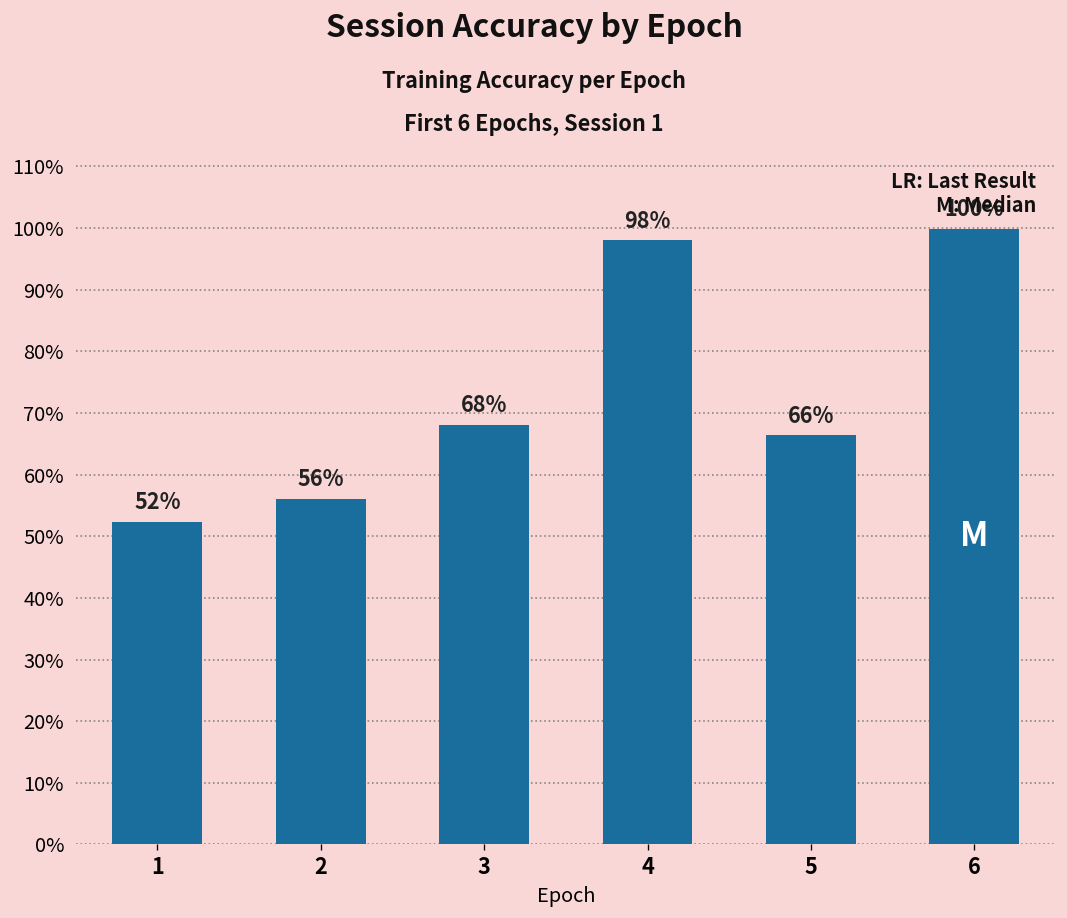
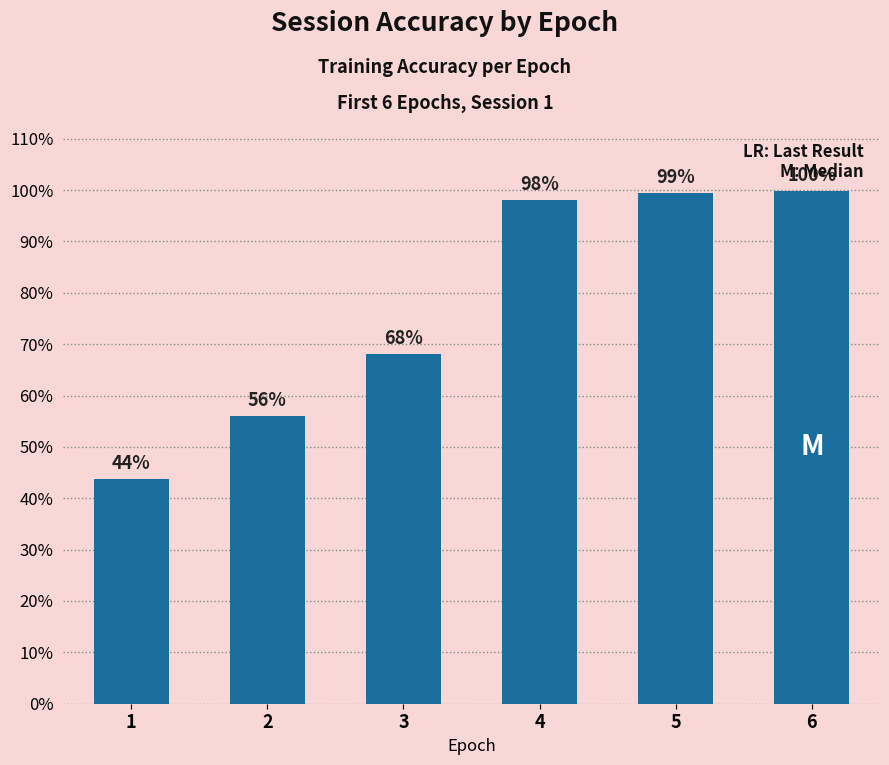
  {
-   "1": "52%",
+   "1": "44%",
    "2": "56%",
    "3": "68%",
    "4": "98%",
-   "5": "66%"
+   "5": "99%"
  }
